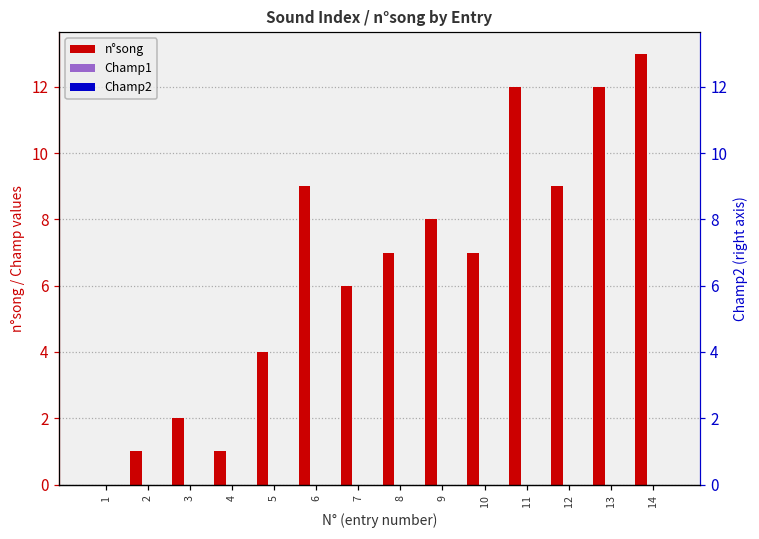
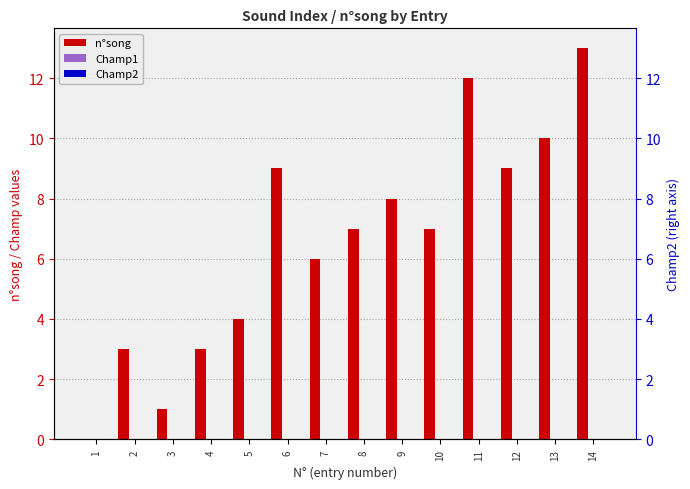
  {
    "n°song": {
      "1": 0,
-     "2": 1,
-     "3": 2,
-     "4": 1,
+     "2": 3,
+     "3": 1,
+     "4": 3,
      "5": 4,
      "6": 9,
      "7": 6,
      "8": 7,
      "9": 8,
      "10": 7,
      "11": 12,
      "12": 9,
-     "13": 12,
+     "13": 10,
      "14": 13
    },
    "Champ1": {
      "1": 0,
      "2": 0,
      "3": 0,
      "4": 0,
      "5": 0,
      "6": 0,
      "7": 0,
      "8": 0,
      "9": 0,
      "10": 0,
      "11": 0,
      "12": 0,
      "13": 0,
      "14": 0
    },
    "Champ2": {
      "1": 0,
      "2": 0,
      "3": 0,
      "4": 0,
      "5": 0,
      "6": 0,
      "7": 0,
      "8": 0,
      "9": 0,
      "10": 0,
      "11": 0,
      "12": 0,
      "13": 0,
      "14": 0
    }
  }
